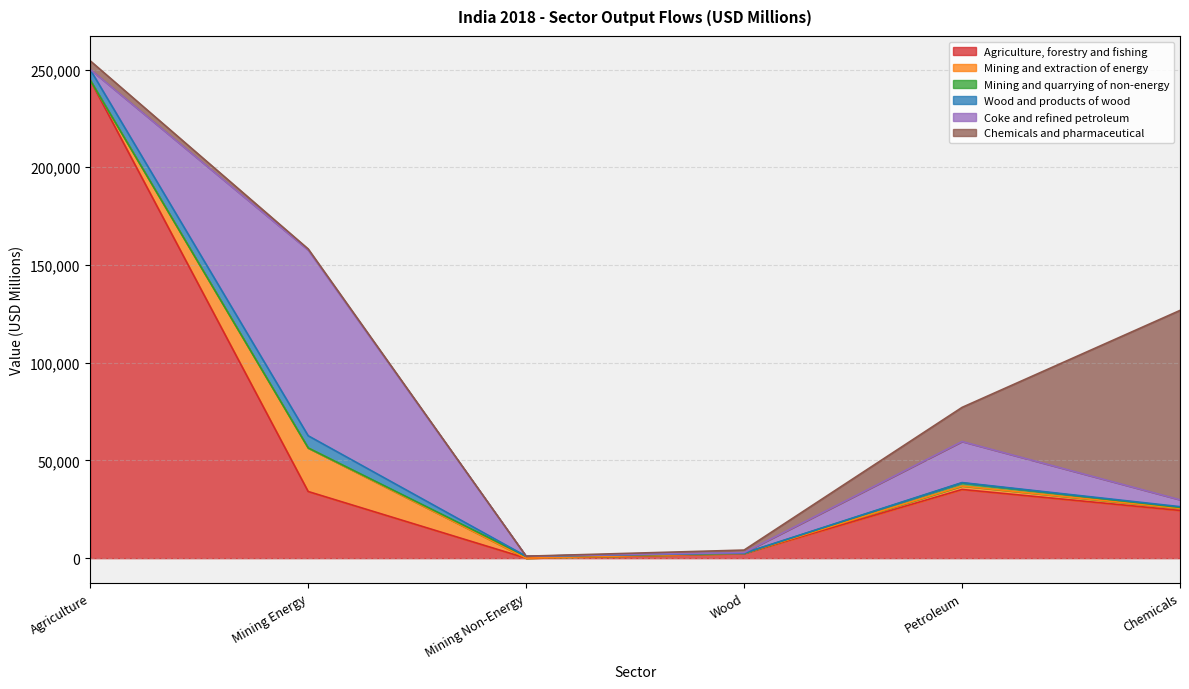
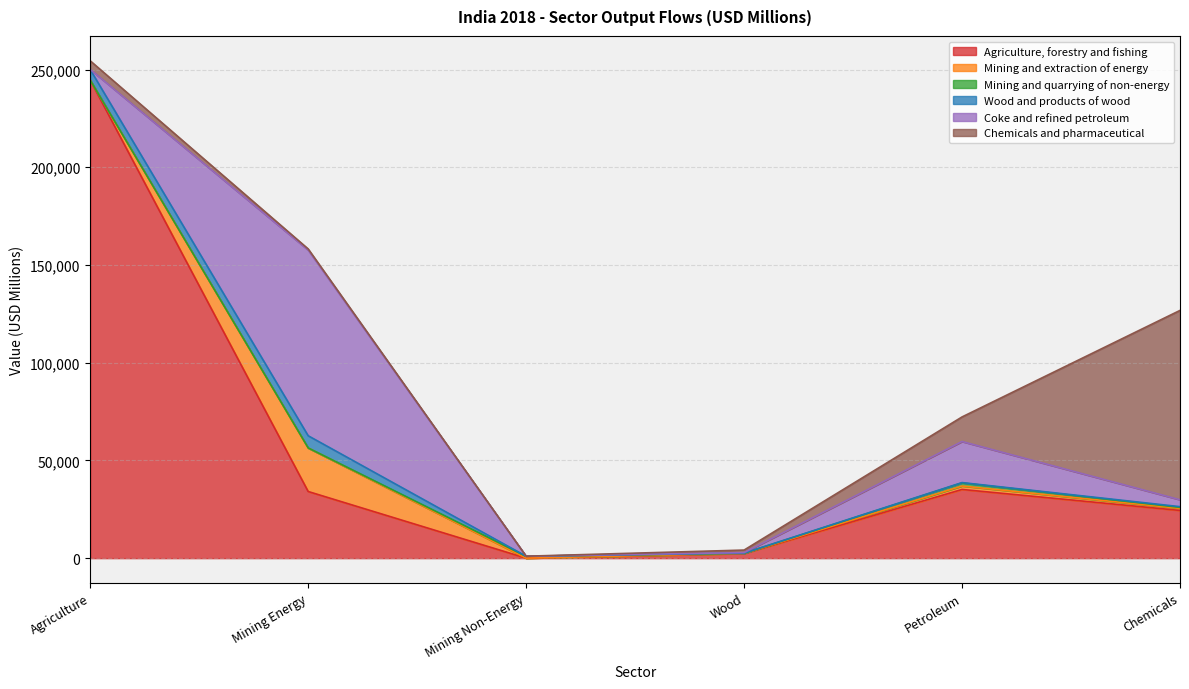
  {
    "Agriculture, forestry and fishing": {
      "Mining Energy": "34,000",
      "Petroleum": "35,000"
    },
    "Mining and extraction of energy": {
      "Petroleum": "2,000"
    },
    "Wood and products of wood": {
      "Mining Energy": "6,000"
    },
    "Coke and refined petroleum": {
      "Petroleum": "21,000",
      "Chemicals": "4,000"
    },
    "Chemicals and pharmaceutical": {
      "Agriculture": "4,000",
-     "Petroleum": "17,000",
+     "Petroleum": "13,000",
      "Chemicals": "97,000"
    }
  }
